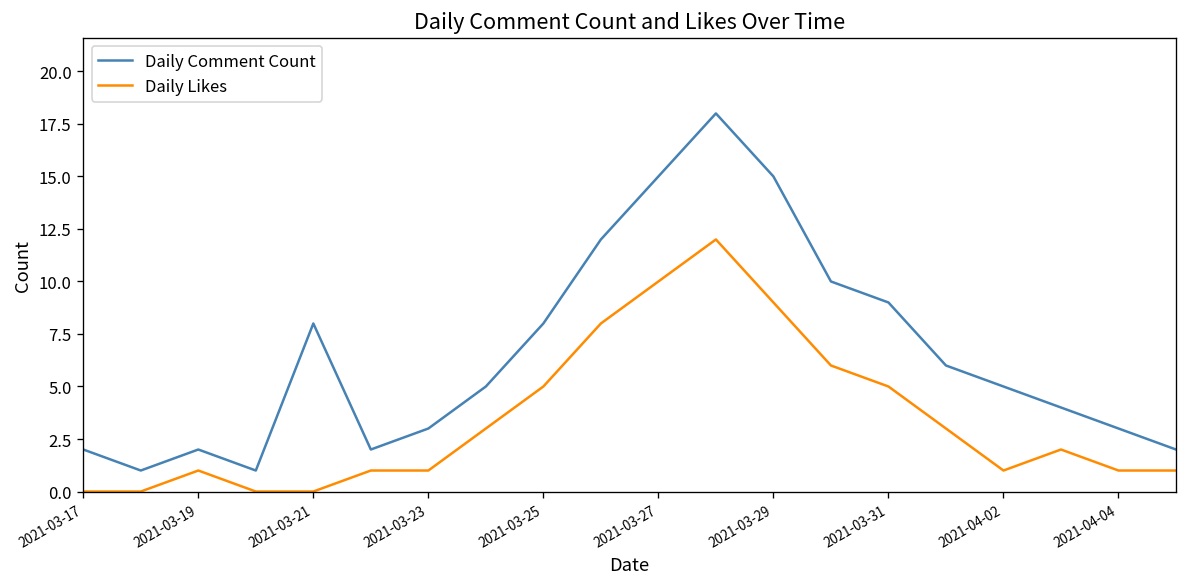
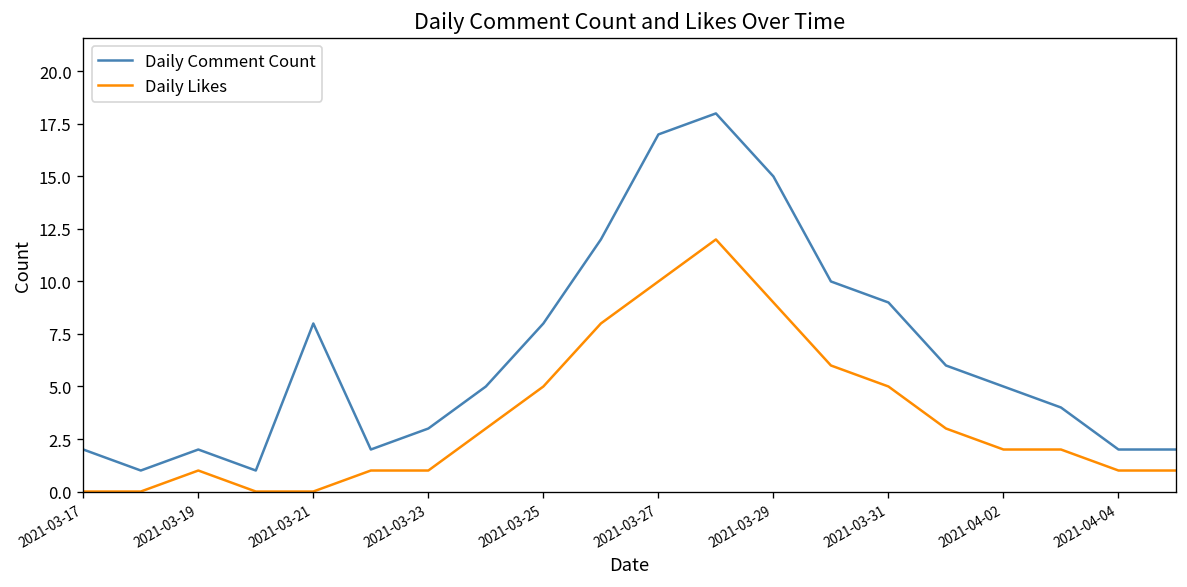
  {
    "Daily Comment Count": {
      "2021-03-17": 2,
      "2021-03-19": 2,
      "2021-03-21": 8,
      "2021-03-23": 3,
      "2021-03-25": 8,
-     "2021-03-27": 15,
+     "2021-03-27": 17,
      "2021-03-29": 15,
      "2021-03-31": 9,
      "2021-04-02": 5,
-     "2021-04-04": 3
+     "2021-04-04": 2
    },
    "Daily Likes": {
      "2021-03-17": 0,
      "2021-03-19": 1,
      "2021-03-21": 0,
      "2021-03-23": 1,
      "2021-03-25": 5,
      "2021-03-27": 10,
      "2021-03-29": 9,
      "2021-03-31": 5,
-     "2021-04-02": 1,
+     "2021-04-02": 2,
      "2021-04-04": 1
    }
  }
